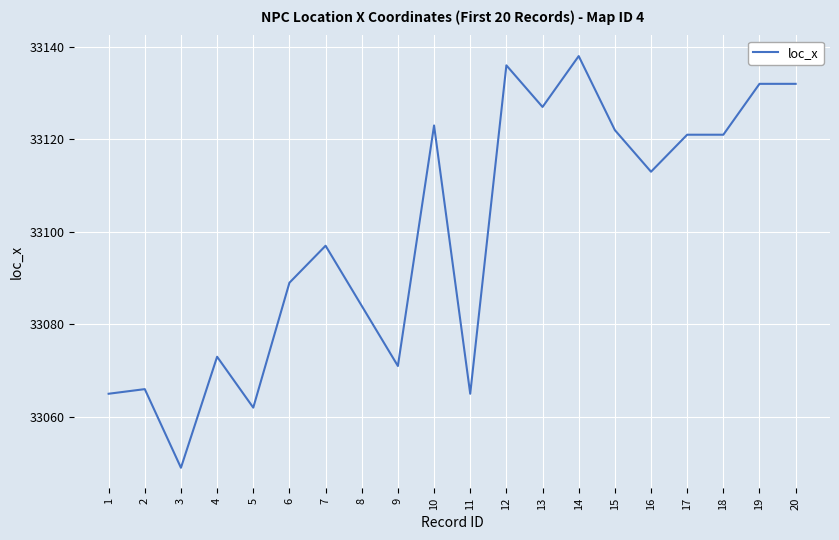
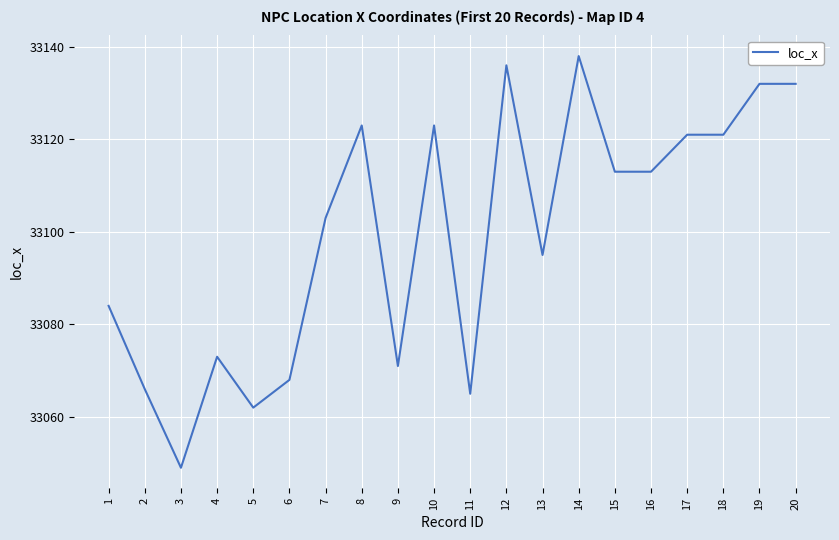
  {
-   "1": 33065,
+   "1": 33084,
    "2": 33066,
    "3": 33049,
    "4": 33073,
    "5": 33062,
-   "6": 33089,
-   "7": 33097,
-   "8": 33084,
+   "6": 33068,
+   "7": 33103,
+   "8": 33123,
    "9": 33071,
    "10": 33123,
    "11": 33065,
    "12": 33136,
-   "13": 33127,
+   "13": 33095,
    "14": 33138,
-   "15": 33122,
+   "15": 33113,
    "16": 33113,
    "17": 33121,
    "18": 33121,
    "19": 33132,
    "20": 33132
  }
